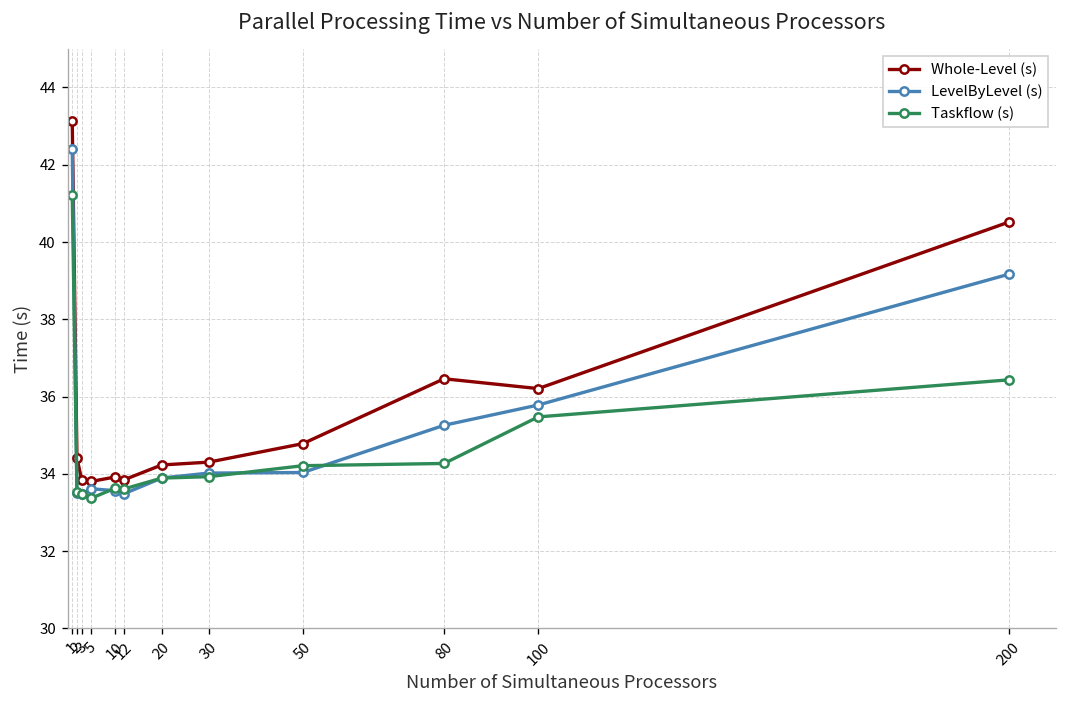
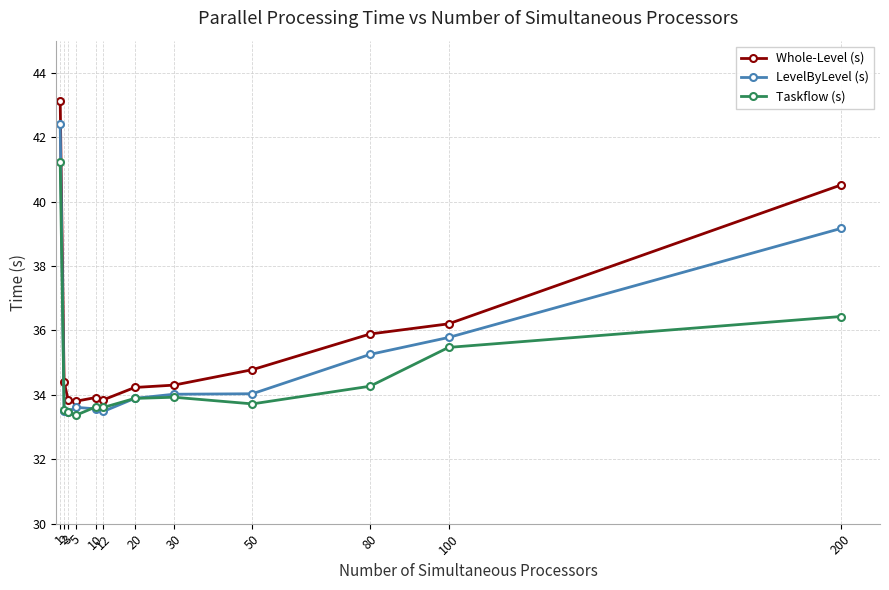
  {
    "Whole-Level (s)": {
      "1": 43.1,
      "2": 34.4,
      "3": 33.9,
      "5": 33.8,
      "10": 33.9,
      "12": 33.8,
      "20": 34.2,
      "30": 34.3,
      "50": 34.8,
-     "80": 36.5,
+     "80": 35.9,
      "100": 36.2,
      "200": 40.5
    },
    "LevelByLevel (s)": {
      "1": 42.4,
      "5": 33.6,
      "12": 33.5,
      "30": 34.0,
      "50": 34.0,
      "80": 35.3,
      "100": 35.8,
      "200": 39.2
    },
    "Taskflow (s)": {
      "1": 41.2,
      "5": 33.4,
      "12": 33.6,
      "30": 33.9,
-     "50": 34.2,
+     "50": 33.7,
      "80": 34.3,
      "100": 35.5,
      "200": 36.4
    }
  }
